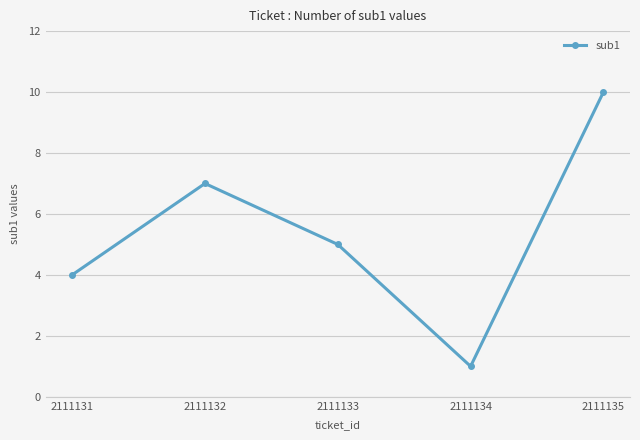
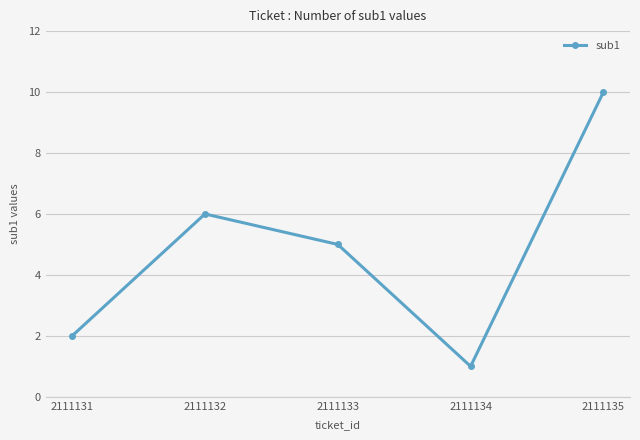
  {
-   "2111131": 4,
-   "2111132": 7,
+   "2111131": 2,
+   "2111132": 6,
    "2111133": 5,
    "2111134": 1,
    "2111135": 10
  }
